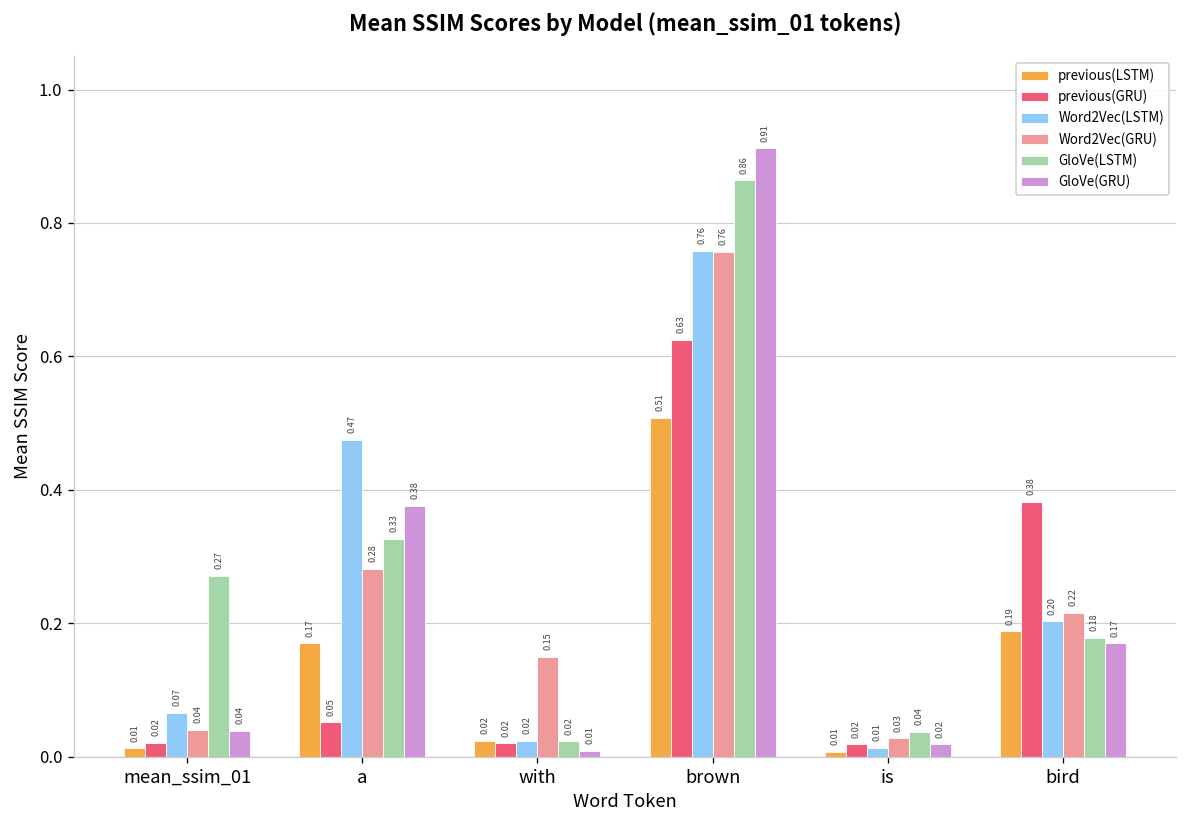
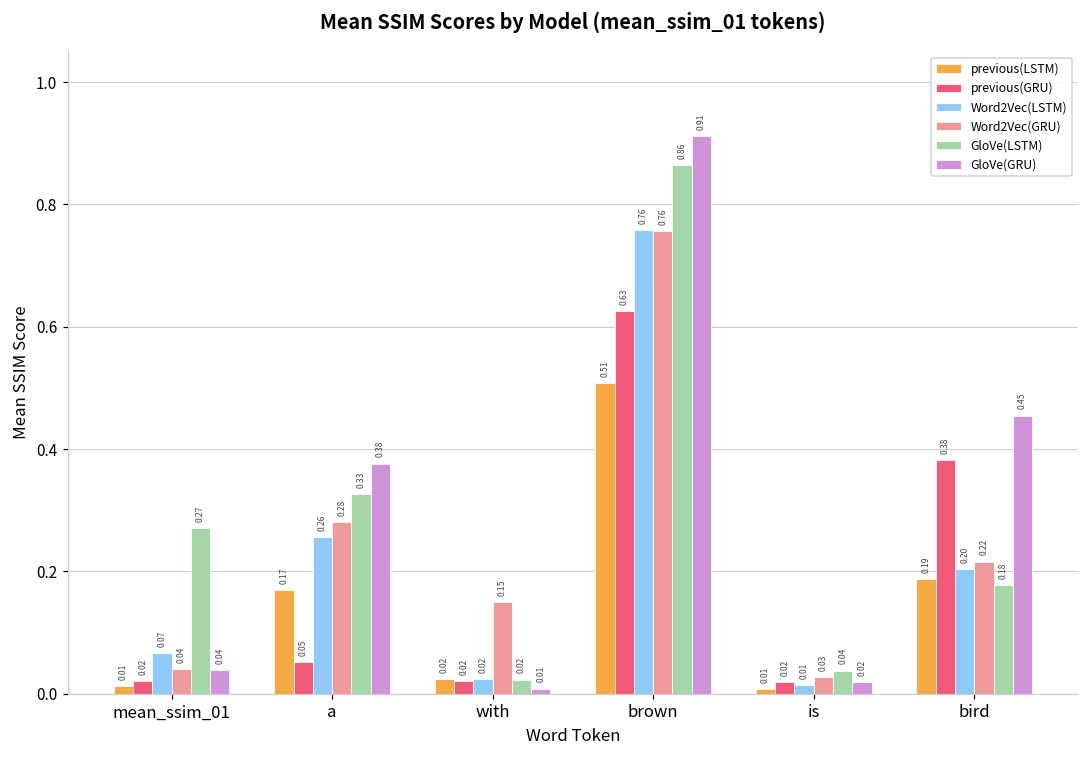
  {
    "previous(LSTM)": {
      "mean_ssim_01": 0.01,
      "a": 0.17,
      "with": 0.02,
      "brown": 0.51,
      "is": 0.01,
      "bird": 0.19
    },
    "previous(GRU)": {
      "mean_ssim_01": 0.02,
      "a": 0.05,
      "with": 0.02,
      "brown": 0.63,
      "is": 0.02,
      "bird": 0.38
    },
    "Word2Vec(LSTM)": {
      "mean_ssim_01": 0.07,
-     "a": 0.47,
+     "a": 0.26,
      "with": 0.02,
      "brown": 0.76,
      "is": 0.01,
      "bird": 0.20
    },
    "Word2Vec(GRU)": {
      "mean_ssim_01": 0.04,
      "a": 0.28,
      "with": 0.15,
      "brown": 0.76,
      "is": 0.03,
      "bird": 0.22
    },
    "GloVe(LSTM)": {
      "mean_ssim_01": 0.27,
      "a": 0.33,
      "with": 0.02,
      "brown": 0.86,
      "is": 0.04,
      "bird": 0.18
    },
    "GloVe(GRU)": {
      "mean_ssim_01": 0.04,
      "a": 0.38,
      "with": 0.01,
      "brown": 0.91,
      "is": 0.02,
-     "bird": 0.17
+     "bird": 0.45
    }
  }
